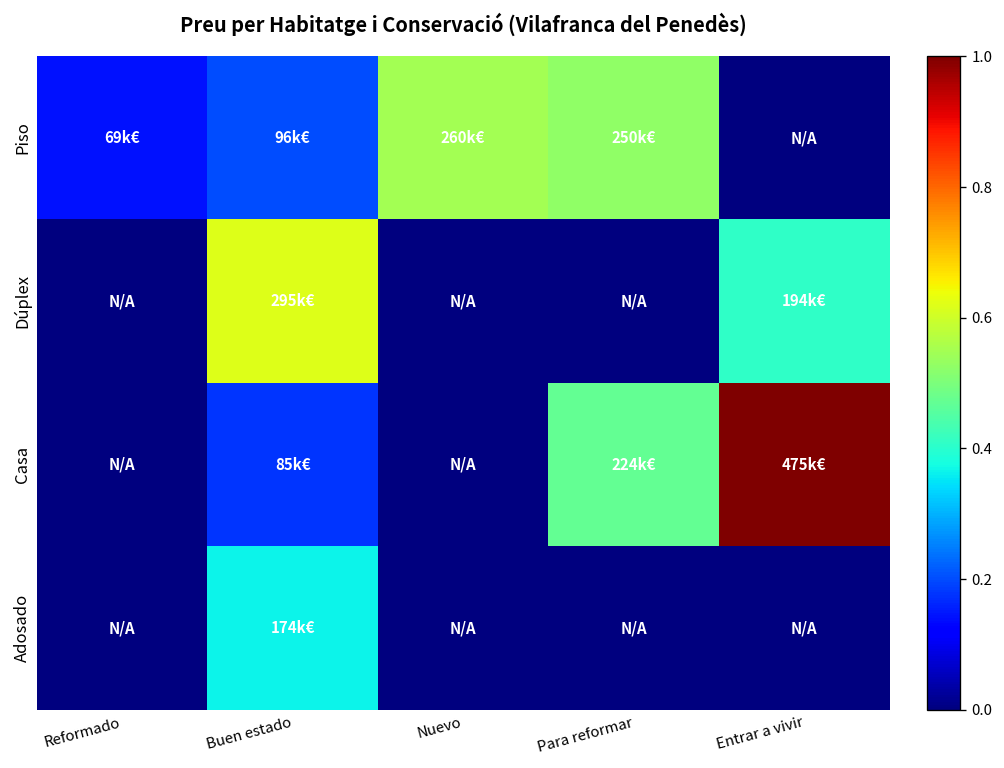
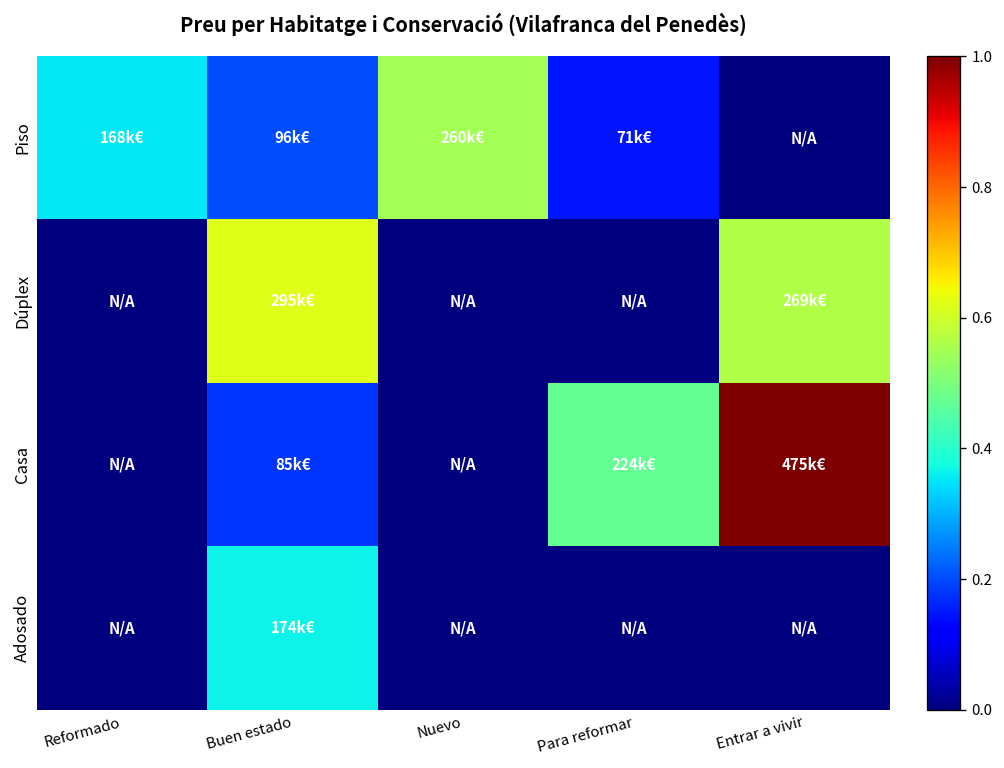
  {
    "Piso": {
-     "Reformado": "69k€",
+     "Reformado": "168k€",
      "Buen estado": "96k€",
      "Nuevo": "260k€",
-     "Para reformar": "250k€"
+     "Para reformar": "71k€"
    },
    "Dúplex": {
      "Buen estado": "295k€",
-     "Entrar a vivir": "194k€"
+     "Entrar a vivir": "269k€"
    },
    "Casa": {
      "Buen estado": "85k€",
      "Para reformar": "224k€",
      "Entrar a vivir": "475k€"
    },
    "Adosado": {
      "Buen estado": "174k€"
    }
  }
